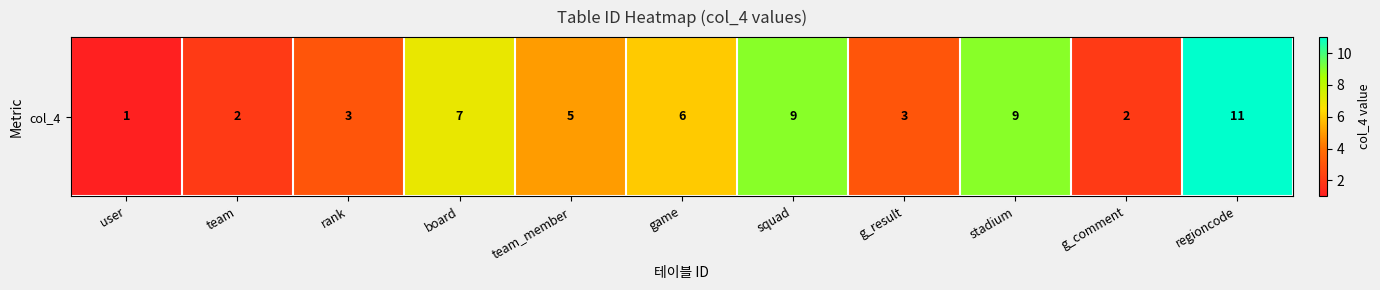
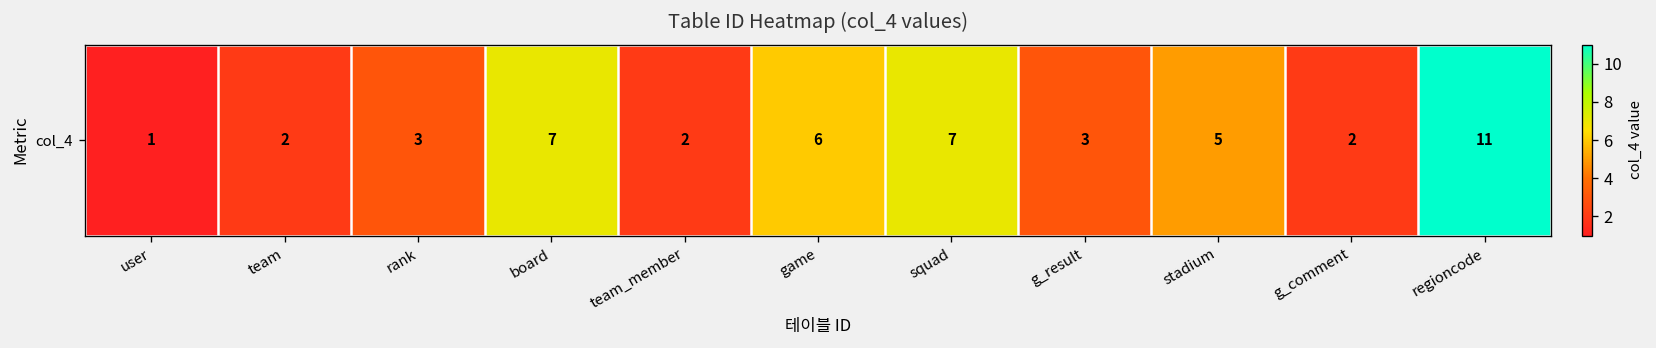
  {
    "col_4": {
      "user": 1,
      "team": 2,
      "rank": 3,
      "board": 7,
-     "team_member": 5,
+     "team_member": 2,
      "game": 6,
-     "squad": 9,
+     "squad": 7,
      "g_result": 3,
-     "stadium": 9,
+     "stadium": 5,
      "g_comment": 2,
      "regioncode": 11
    }
  }
